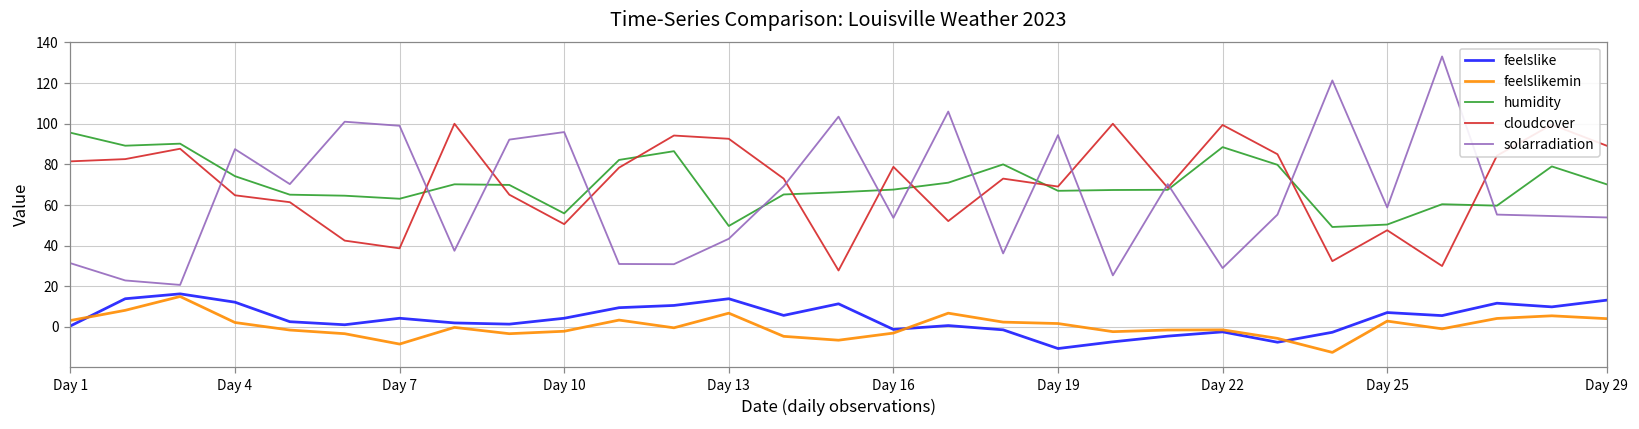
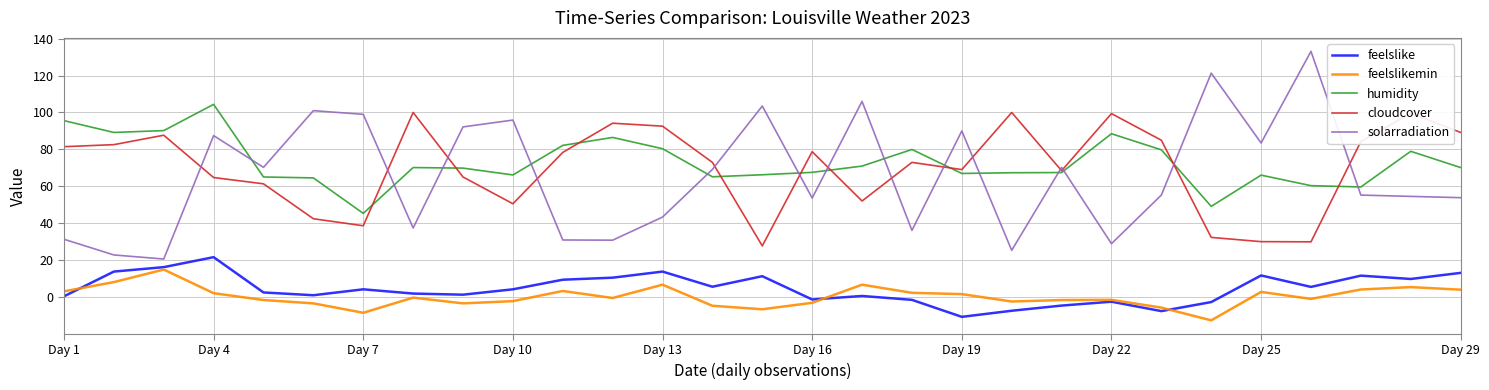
  {
    "feelslike": {
      "Day 1": 1,
-     "Day 4": 12,
+     "Day 4": 22,
      "Day 7": 4,
      "Day 10": 4,
      "Day 13": 14,
      "Day 16": -1,
      "Day 19": -11,
-     "Day 25": 7,
+     "Day 25": 12,
      "Day 29": 13
    },
    "feelslikemin": {
      "Day 1": 3,
      "Day 4": 2,
      "Day 7": -8,
      "Day 10": -2,
      "Day 13": 7,
      "Day 16": -3,
      "Day 19": 2,
      "Day 25": 3,
      "Day 29": 4
    },
    "humidity": {
      "Day 1": 96,
-     "Day 4": 74,
-     "Day 7": 63,
-     "Day 10": 56,
-     "Day 13": 50,
+     "Day 4": 104,
+     "Day 7": 45,
+     "Day 10": 66,
+     "Day 13": 80,
      "Day 16": 68,
      "Day 19": 67,
      "Day 22": 89,
-     "Day 25": 50,
+     "Day 25": 66,
      "Day 29": 70
    },
    "cloudcover": {
      "Day 1": 82,
      "Day 4": 65,
      "Day 7": 39,
      "Day 10": 51,
      "Day 13": 93,
      "Day 16": 79,
      "Day 19": 69,
      "Day 22": 99,
-     "Day 25": 48,
+     "Day 25": 30,
      "Day 29": 89
    },
    "solarradiation": {
      "Day 1": 31,
      "Day 4": 88,
      "Day 7": 99,
      "Day 10": 96,
      "Day 13": 43,
      "Day 16": 54,
-     "Day 19": 94,
+     "Day 19": 90,
      "Day 22": 29,
-     "Day 25": 59,
+     "Day 25": 84,
      "Day 29": 54
    }
  }
